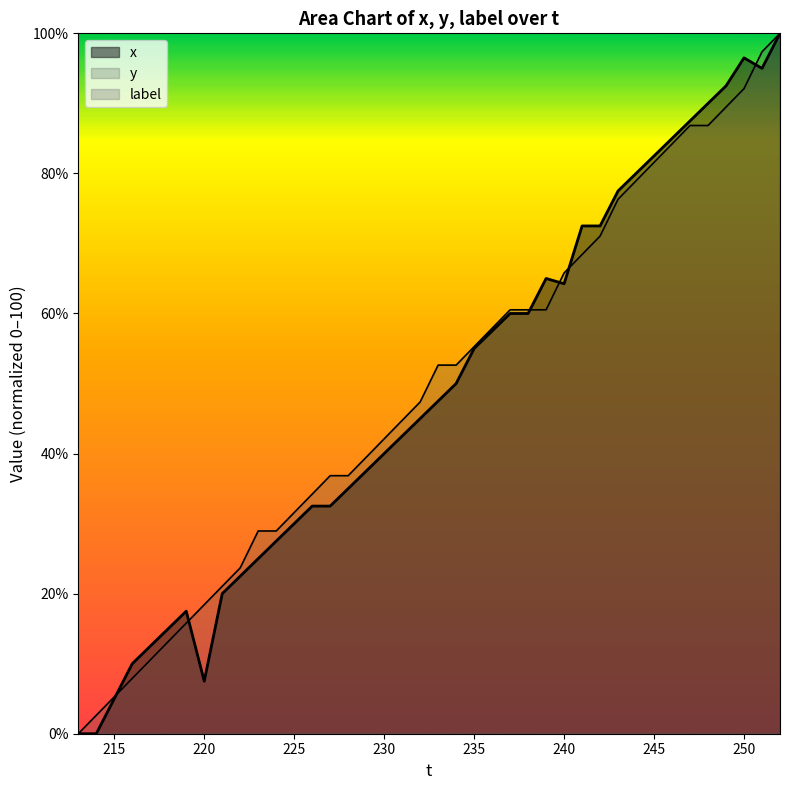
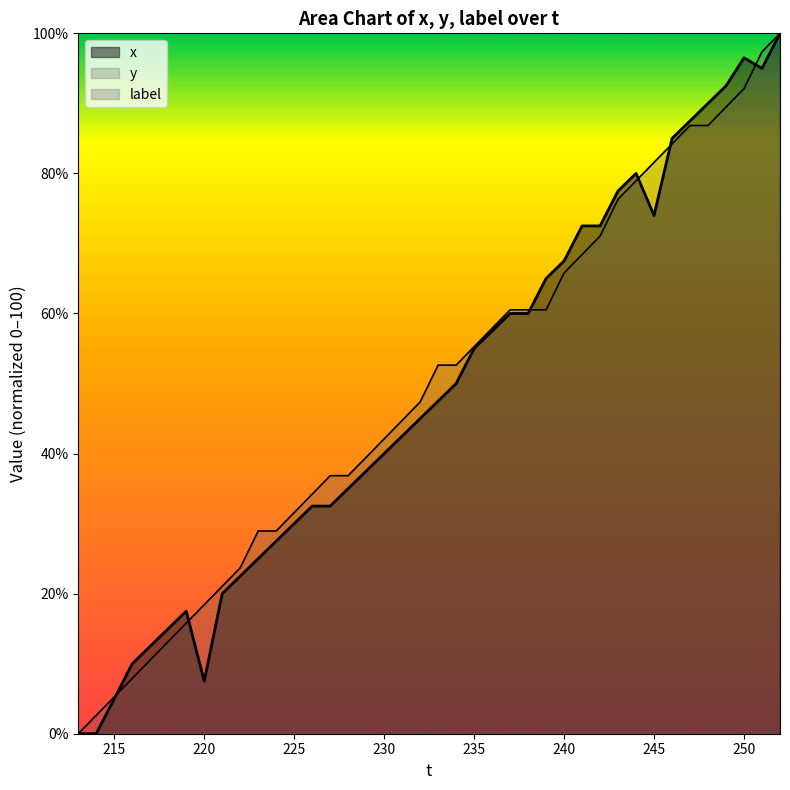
  {
    "x": {
      "220": "8%",
      "225": "30%",
      "230": "40%",
-     "240": "64%",
-     "245": "83%",
+     "240": "68%",
+     "245": "74%",
      "250": "97%"
    }
  }
